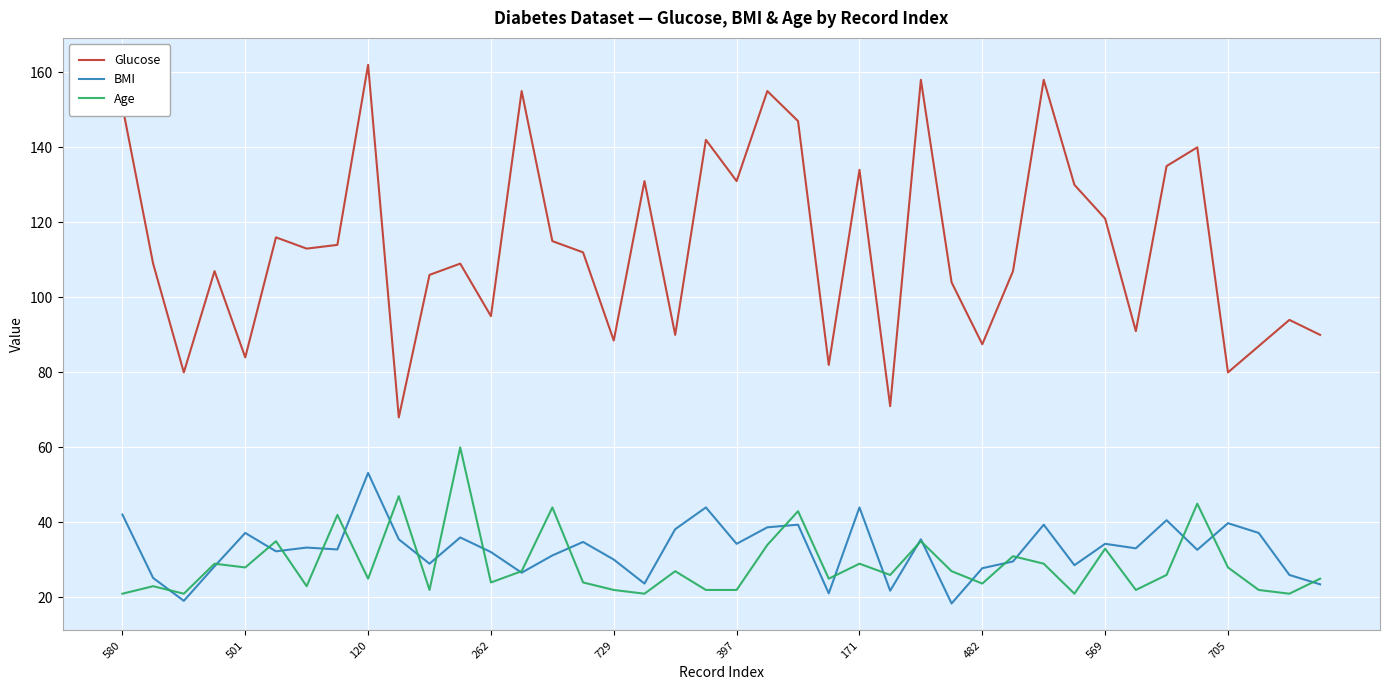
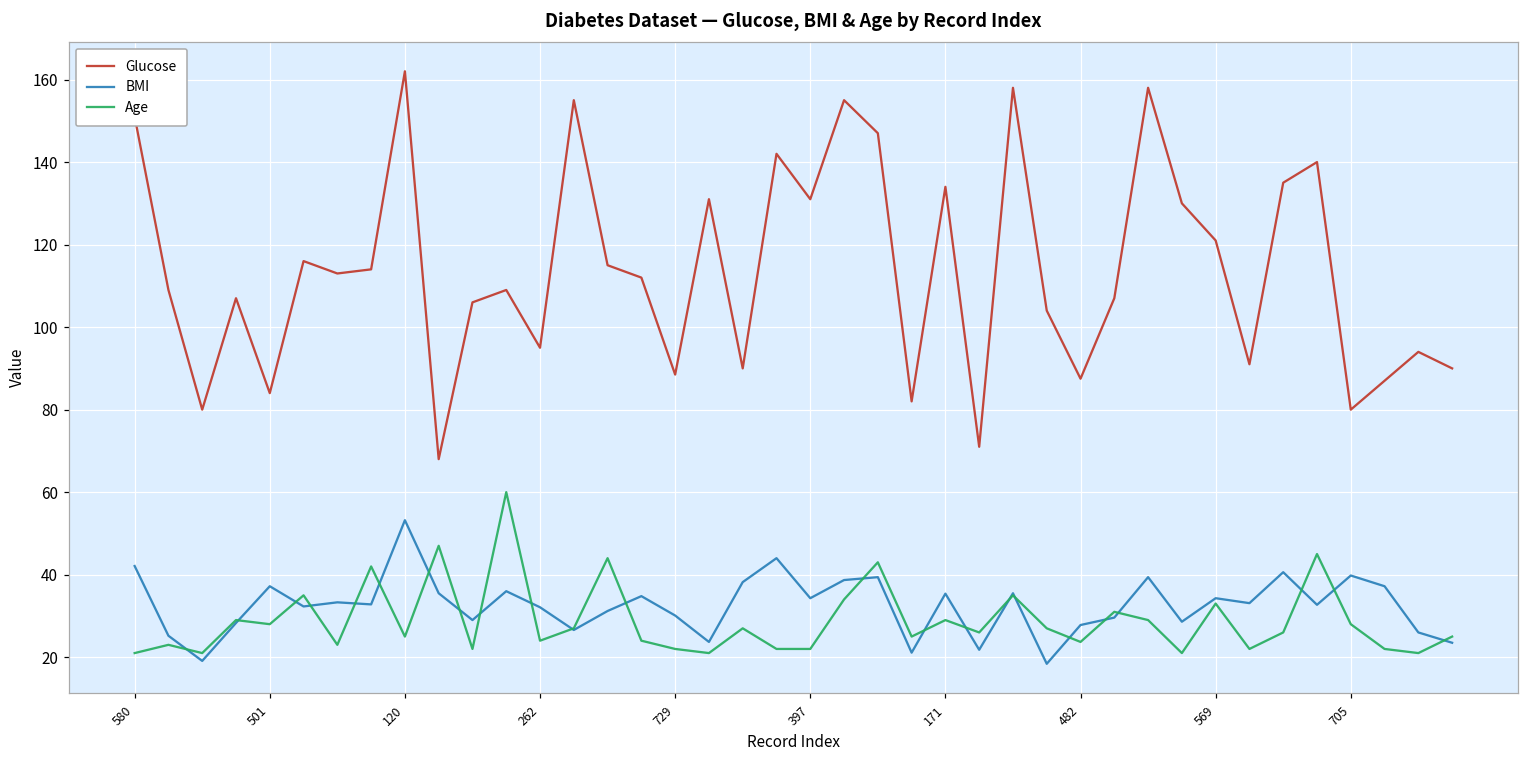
  {
    "Glucose": {
      "501": 84,
      "120": 162,
      "262": 95,
      "729": 89,
      "397": 131,
      "171": 134,
      "482": 88,
      "569": 121,
      "705": 80
    },
    "BMI": {
      "580": 42,
      "501": 37,
      "120": 53,
      "262": 32,
      "729": 30,
      "397": 34,
-     "171": 44,
+     "171": 35,
      "482": 28,
      "569": 34,
      "705": 40
    },
    "Age": {
      "580": 21,
      "501": 28,
      "120": 25,
      "262": 24,
      "729": 22,
      "397": 22,
      "171": 29,
      "482": 24,
      "569": 33,
      "705": 28
    }
  }
